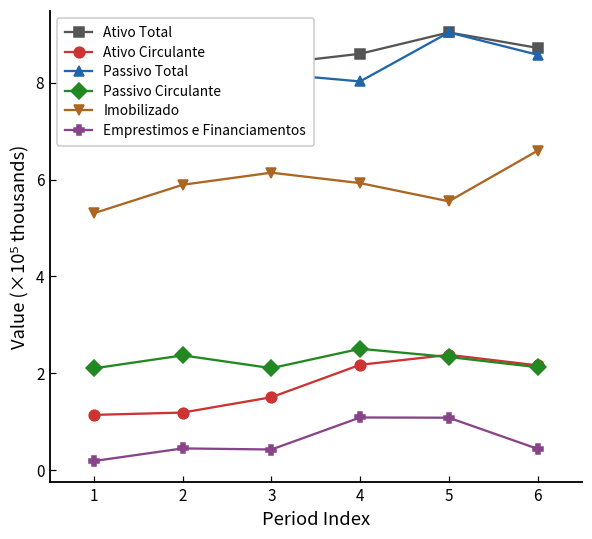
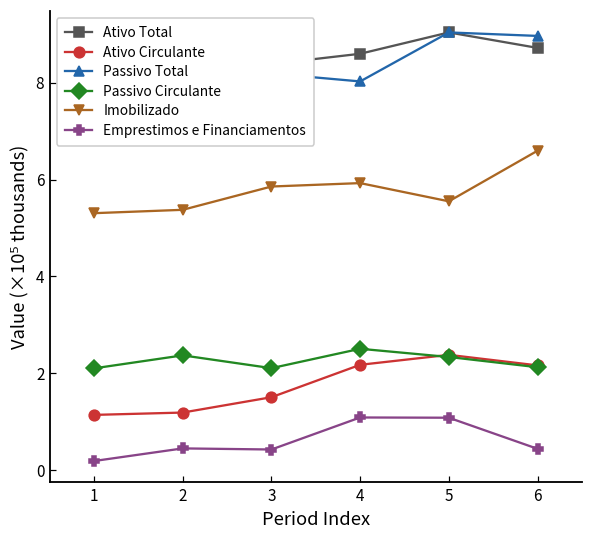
  {
    "Ativo Total": {
      "4": 8.6,
      "6": 8.7
    },
    "Ativo Circulante": {
      "1": 1.1,
      "2": 1.2,
      "3": 1.5,
      "4": 2.2
    },
    "Passivo Total": {
      "4": 8.0,
-     "6": 8.6
+     "6": 9.0
    },
    "Passivo Circulante": {
      "1": 2.1,
      "2": 2.4,
      "3": 2.1,
      "4": 2.5
    },
    "Imobilizado": {
      "1": 5.3,
-     "2": 5.9,
-     "3": 6.1,
+     "2": 5.4,
+     "3": 5.9,
      "4": 5.9,
      "5": 5.6,
      "6": 6.6
    },
    "Emprestimos e Financiamentos": {
      "1": 0.2,
      "2": 0.4,
      "3": 0.4,
      "4": 1.1,
      "5": 1.1,
      "6": 0.4
    }
  }
